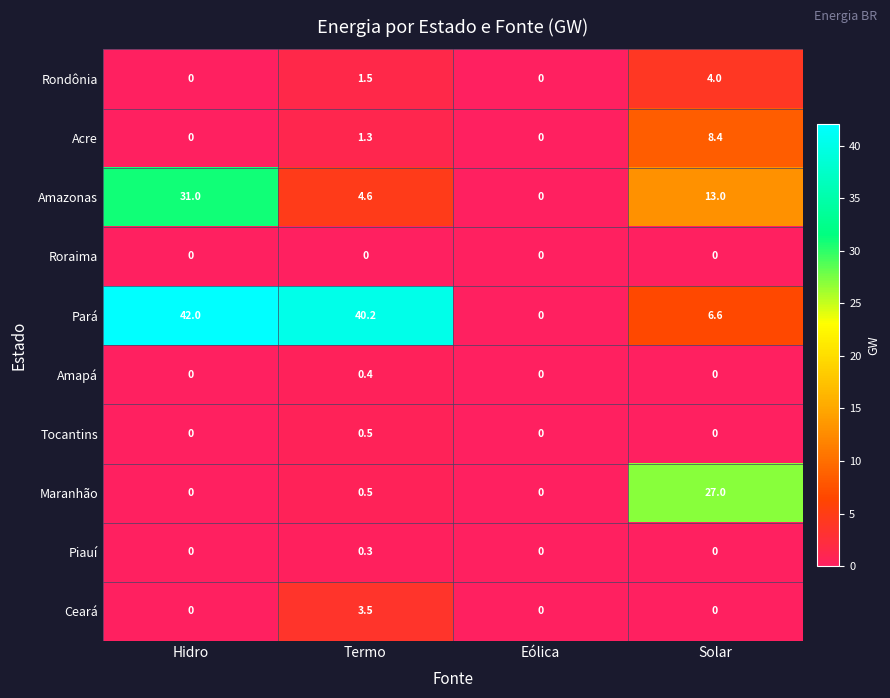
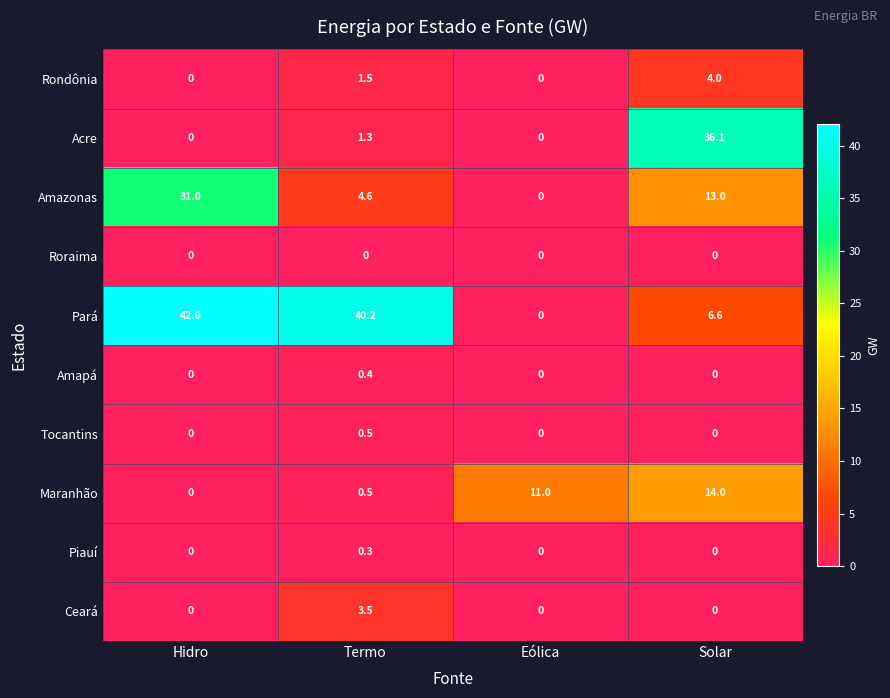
  {
    "Rondônia": {
      "Hidro": 0,
      "Termo": 1.5,
      "Eólica": 0,
      "Solar": 4.0
    },
    "Acre": {
      "Hidro": 0,
      "Termo": 1.3,
      "Eólica": 0,
-     "Solar": 8.4
+     "Solar": 36.1
    },
    "Amazonas": {
      "Hidro": 31.0,
      "Termo": 4.6,
      "Eólica": 0,
      "Solar": 13.0
    },
    "Roraima": {
      "Hidro": 0,
      "Termo": 0,
      "Eólica": 0,
      "Solar": 0
    },
    "Pará": {
      "Hidro": 42.0,
      "Termo": 40.2,
      "Eólica": 0,
      "Solar": 6.6
    },
    "Amapá": {
      "Hidro": 0,
      "Termo": 0.4,
      "Eólica": 0,
      "Solar": 0
    },
    "Tocantins": {
      "Hidro": 0,
      "Termo": 0.5,
      "Eólica": 0,
      "Solar": 0
    },
    "Maranhão": {
      "Hidro": 0,
      "Termo": 0.5,
-     "Eólica": 0,
-     "Solar": 27.0
+     "Eólica": 11.0,
+     "Solar": 14.0
    },
    "Piauí": {
      "Hidro": 0,
      "Termo": 0.3,
      "Eólica": 0,
      "Solar": 0
    },
    "Ceará": {
      "Hidro": 0,
      "Termo": 3.5,
      "Eólica": 0,
      "Solar": 0
    }
  }
